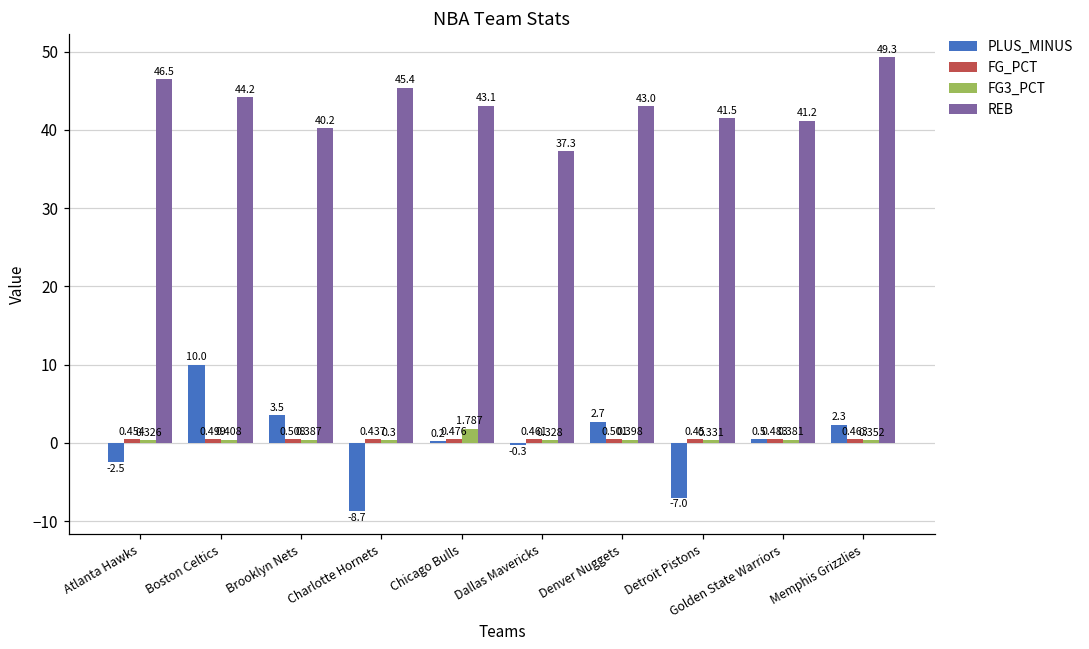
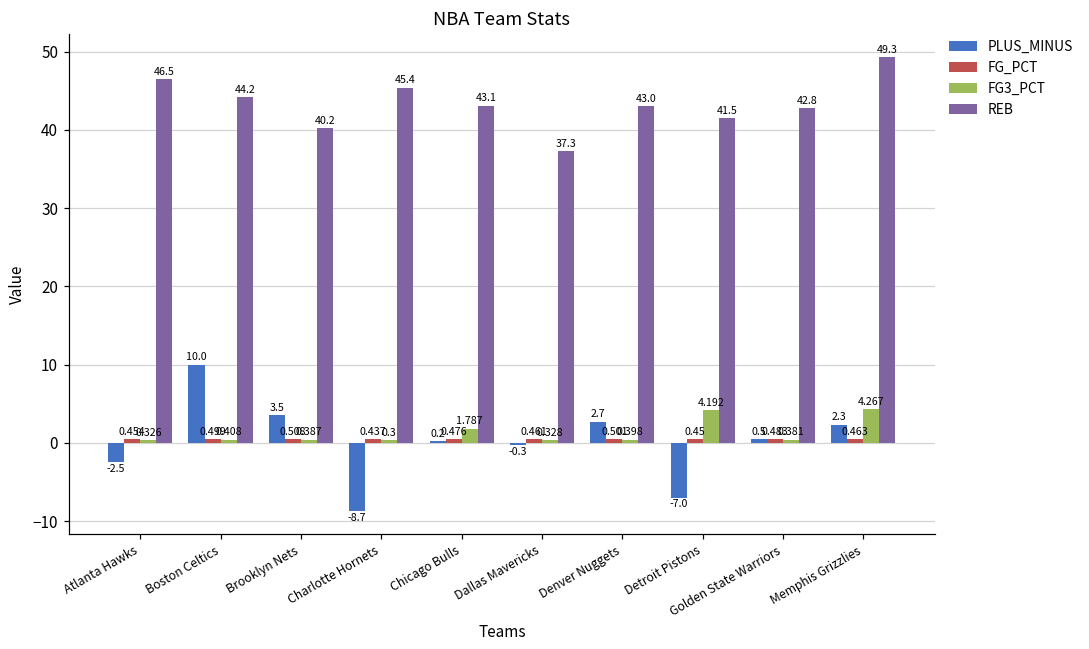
  {
    "PLUS_MINUS": {
      "Atlanta Hawks": -2.5,
      "Boston Celtics": 10.0,
      "Brooklyn Nets": 3.5,
      "Charlotte Hornets": -8.7,
      "Dallas Mavericks": -0.3,
      "Denver Nuggets": 2.7,
      "Detroit Pistons": -7.0,
      "Memphis Grizzlies": 2.3
    },
    "FG_PCT": {
      "Chicago Bulls": 0.476,
      "Detroit Pistons": 0.45,
      "Memphis Grizzlies": 0.463
    },
    "FG3_PCT": {
      "Chicago Bulls": 1.787,
-     "Detroit Pistons": 0.331,
-     "Memphis Grizzlies": 0.352
+     "Detroit Pistons": 4.192,
+     "Memphis Grizzlies": 4.267
    },
    "REB": {
      "Atlanta Hawks": 46.5,
      "Boston Celtics": 44.2,
      "Brooklyn Nets": 40.2,
      "Charlotte Hornets": 45.4,
      "Chicago Bulls": 43.1,
      "Dallas Mavericks": 37.3,
      "Denver Nuggets": 43.0,
      "Detroit Pistons": 41.5,
-     "Golden State Warriors": 41.2,
+     "Golden State Warriors": 42.8,
      "Memphis Grizzlies": 49.3
    }
  }
